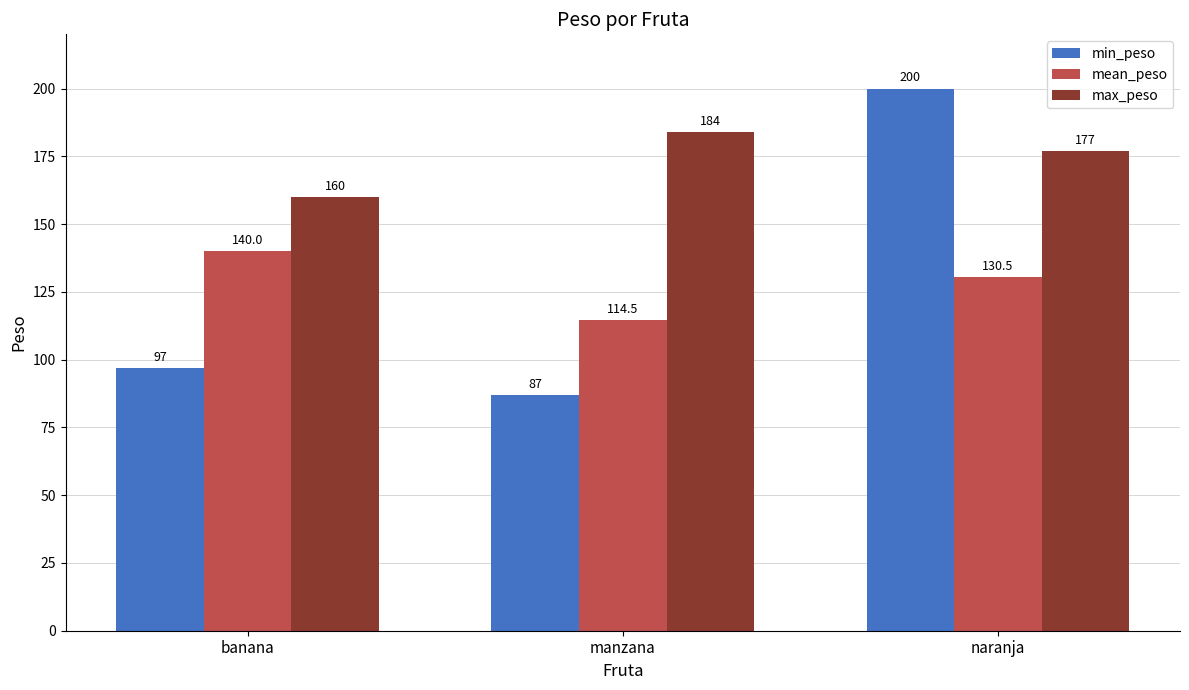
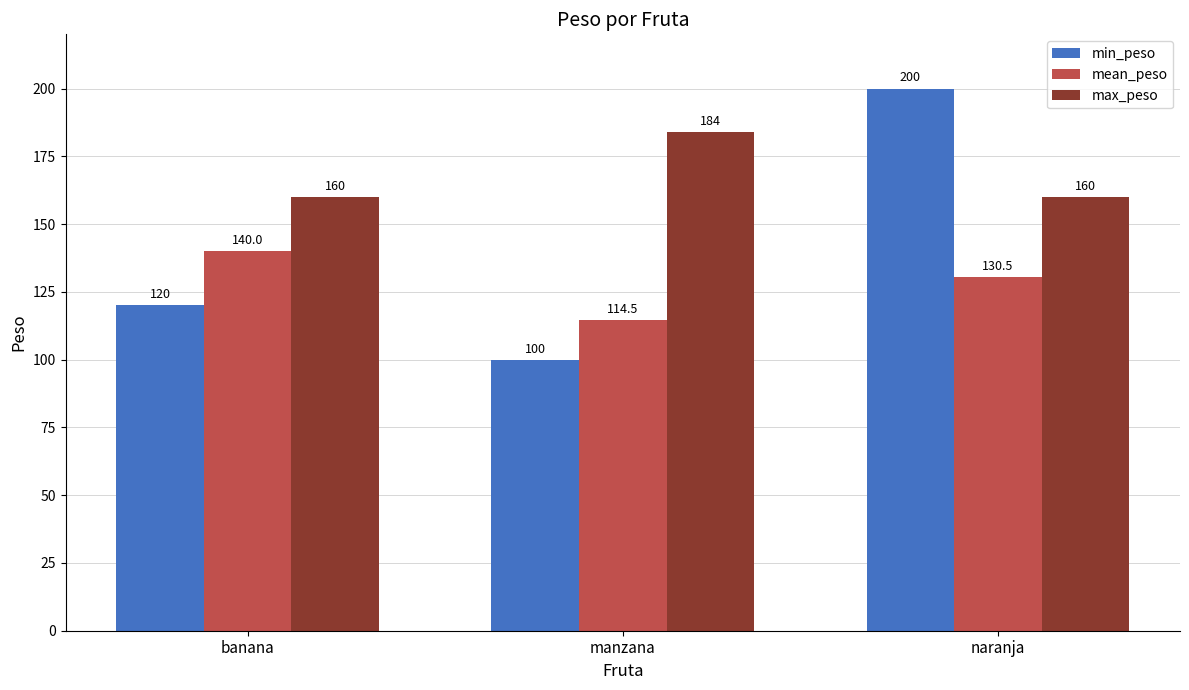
  {
    "min_peso": {
-     "banana": 97,
-     "manzana": 87,
+     "banana": 120,
+     "manzana": 100,
      "naranja": 200
    },
    "mean_peso": {
      "banana": 140.0,
      "manzana": 114.5,
      "naranja": 130.5
    },
    "max_peso": {
      "banana": 160,
      "manzana": 184,
-     "naranja": 177
+     "naranja": 160
    }
  }
